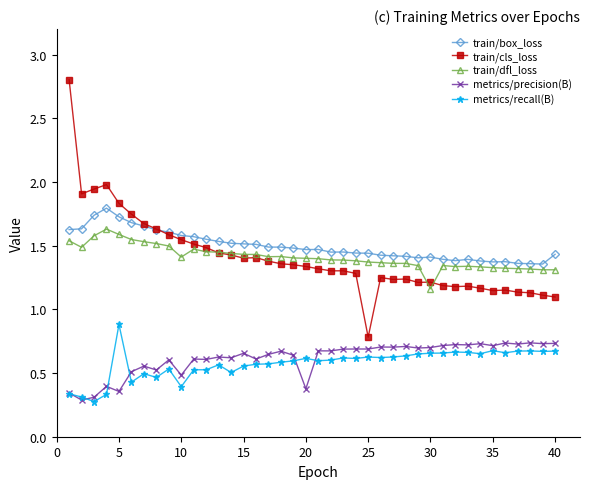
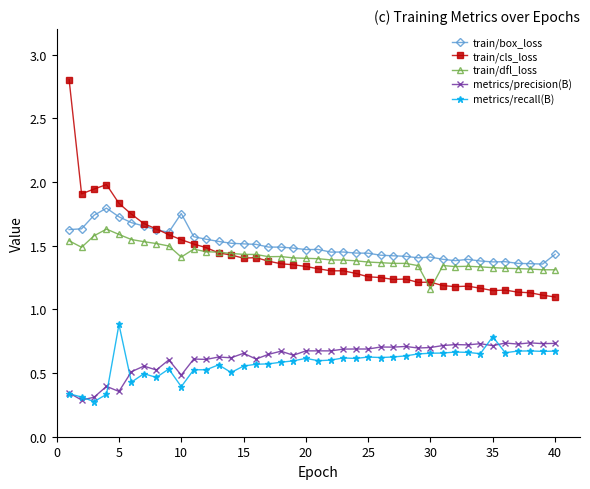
  {
    "train/box_loss": {
      "5": 1.73,
-     "10": 1.58,
+     "10": 1.75,
      "15": 1.51,
      "20": 1.47,
      "25": 1.44,
      "30": 1.41,
      "35": 1.37,
      "40": 1.43
    },
    "train/cls_loss": {
      "5": 1.83,
      "10": 1.55,
      "15": 1.40,
      "20": 1.34,
-     "25": 0.78,
+     "25": 1.26,
      "30": 1.21,
      "35": 1.15,
      "40": 1.10
    },
    "train/dfl_loss": {
      "5": 1.59,
      "10": 1.41,
      "15": 1.43,
      "20": 1.40,
      "25": 1.37,
      "30": 1.16,
      "35": 1.33,
      "40": 1.31
    },
    "metrics/precision(B)": {
      "5": 0.36,
      "10": 0.48,
      "15": 0.66,
-     "20": 0.38,
+     "20": 0.67,
      "25": 0.69,
      "30": 0.70,
      "35": 0.71,
      "40": 0.73
    },
    "metrics/recall(B)": {
      "5": 0.88,
      "10": 0.39,
      "15": 0.55,
      "20": 0.62,
      "25": 0.63,
      "30": 0.66,
-     "35": 0.68,
+     "35": 0.79,
      "40": 0.67
    }
  }
